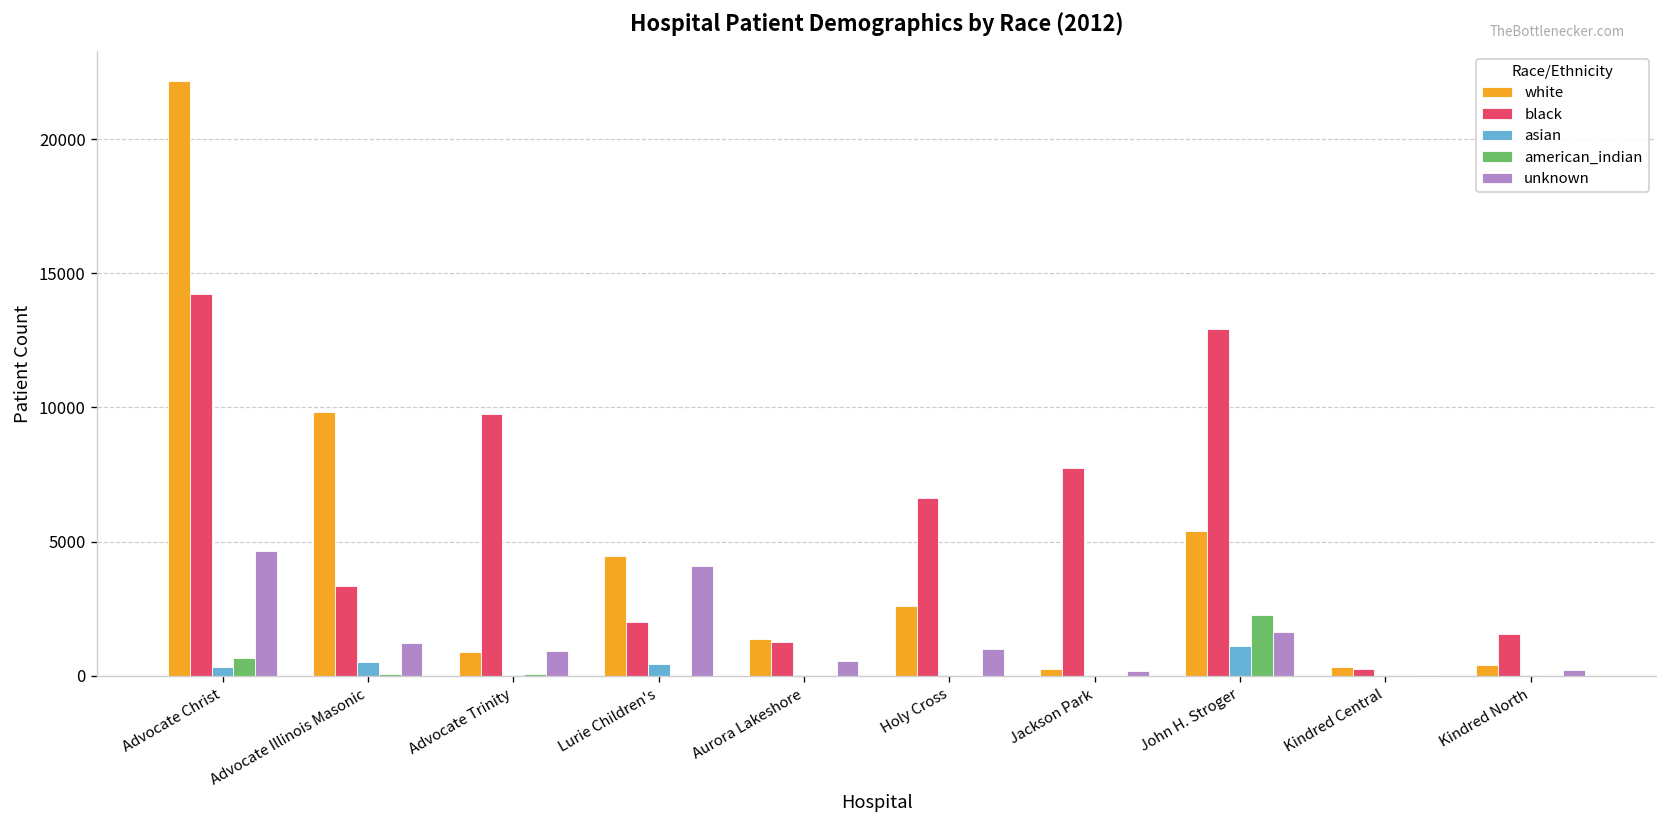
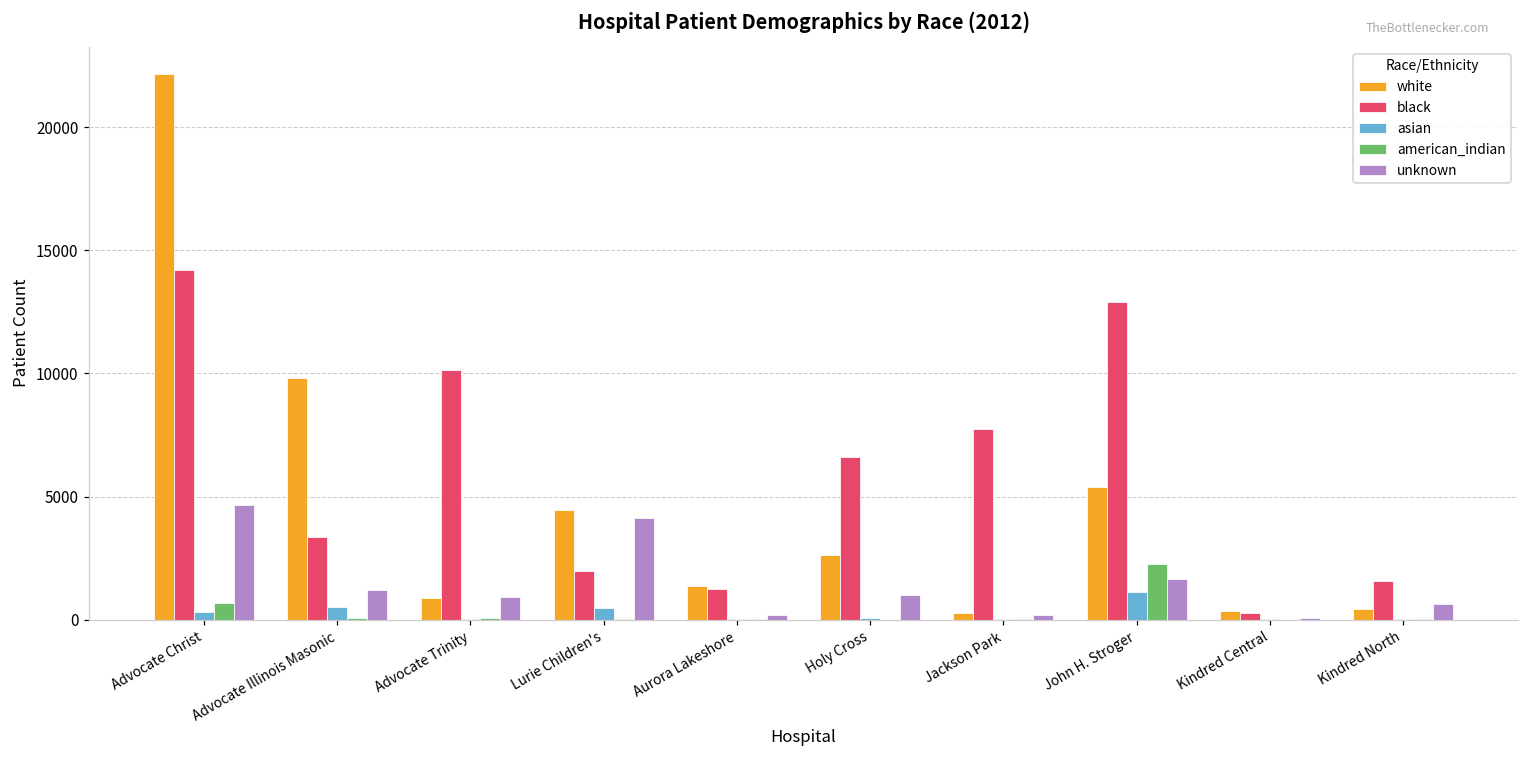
  {
    "white": {
      "Advocate Christ": 22200,
      "Advocate Illinois Masonic": 9800,
      "Advocate Trinity": 900,
      "Lurie Children's": 4500,
      "Aurora Lakeshore": 1400,
      "Holy Cross": 2600,
      "Jackson Park": 300,
      "John H. Stroger": 5400,
      "Kindred Central": 300,
      "Kindred North": 400
    },
    "black": {
      "Advocate Christ": 14200,
      "Advocate Illinois Masonic": 3400,
-     "Advocate Trinity": 9800,
+     "Advocate Trinity": 10100,
      "Lurie Children's": 2000,
      "Aurora Lakeshore": 1300,
      "Holy Cross": 6600,
      "Jackson Park": 7700,
      "John H. Stroger": 12900,
      "Kindred Central": 300,
      "Kindred North": 1600
    },
    "asian": {
      "Advocate Christ": 300,
      "Advocate Illinois Masonic": 500,
      "Lurie Children's": 500,
      "John H. Stroger": 1100
    },
    "american_indian": {
      "Advocate Christ": 700,
      "Holy Cross": 0,
      "John H. Stroger": 2300,
      "Kindred Central": 0
    },
    "unknown": {
      "Advocate Christ": 4700,
      "Advocate Illinois Masonic": 1200,
      "Advocate Trinity": 900,
      "Lurie Children's": 4100,
-     "Aurora Lakeshore": 600,
+     "Aurora Lakeshore": 200,
      "Holy Cross": 1000,
      "Jackson Park": 200,
      "John H. Stroger": 1700,
-     "Kindred North": 200
+     "Kindred North": 600
    }
  }
